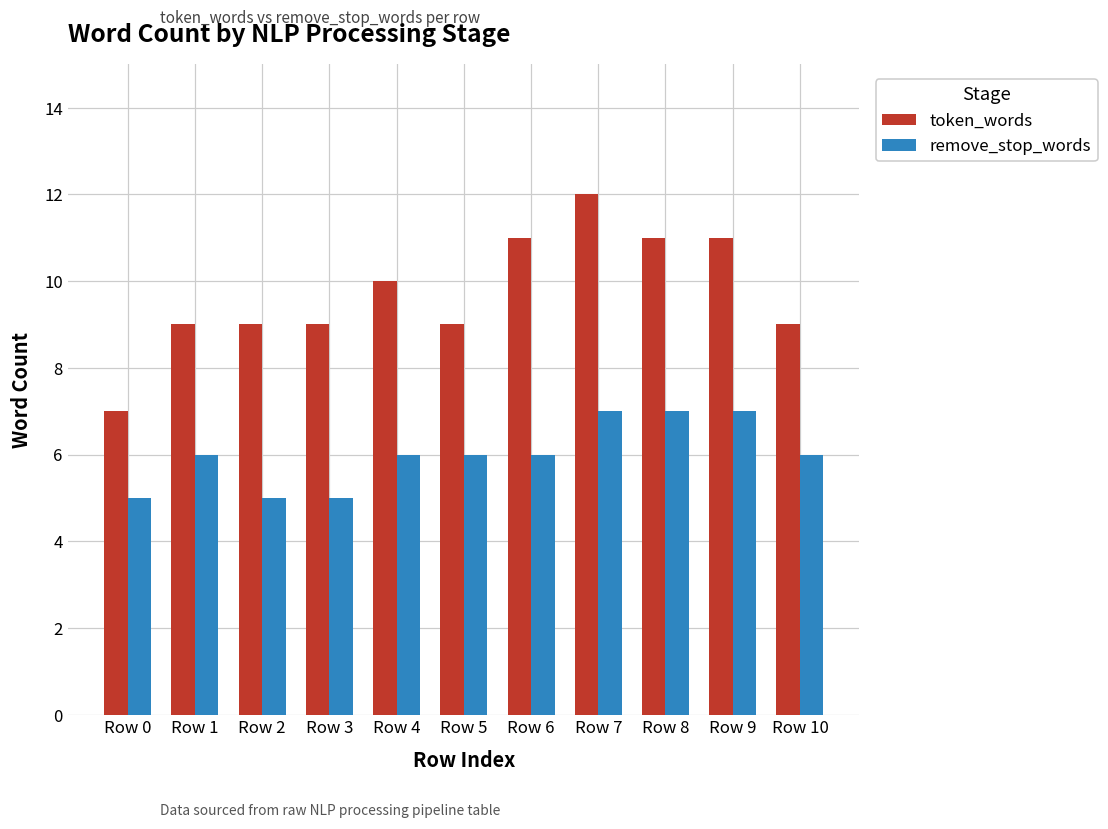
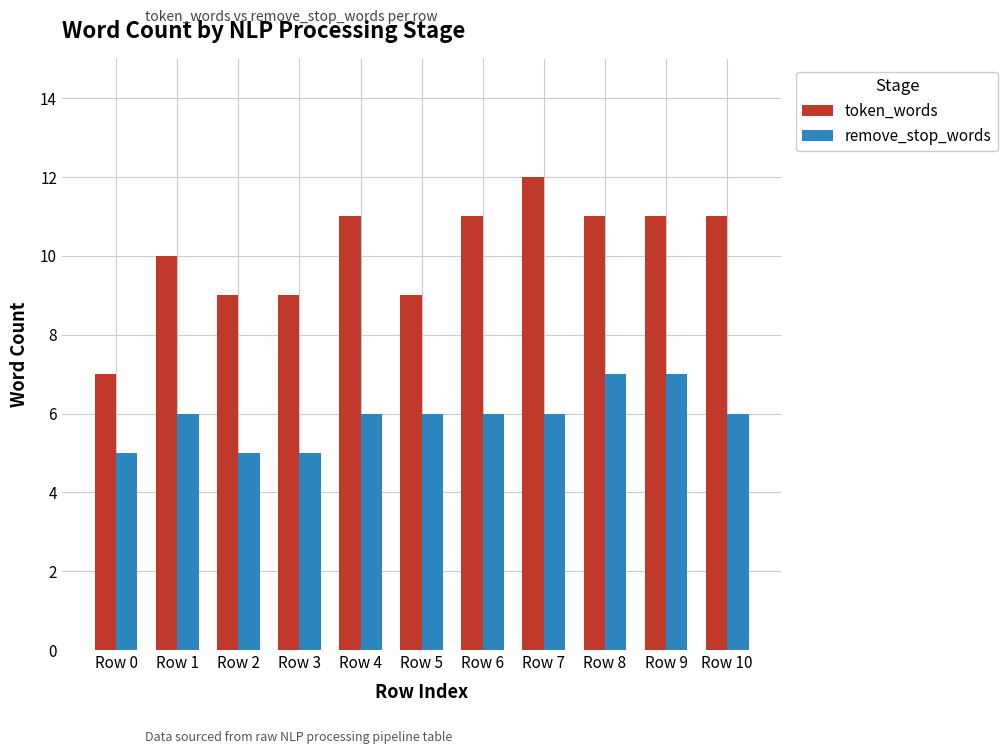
  {
    "token_words": {
      "Row 0": 7,
-     "Row 1": 9,
+     "Row 1": 10,
      "Row 2": 9,
      "Row 3": 9,
-     "Row 4": 10,
+     "Row 4": 11,
      "Row 5": 9,
      "Row 6": 11,
      "Row 7": 12,
      "Row 8": 11,
      "Row 9": 11,
-     "Row 10": 9
+     "Row 10": 11
    },
    "remove_stop_words": {
      "Row 0": 5,
      "Row 1": 6,
      "Row 2": 5,
      "Row 3": 5,
      "Row 4": 6,
      "Row 5": 6,
      "Row 6": 6,
-     "Row 7": 7,
+     "Row 7": 6,
      "Row 8": 7,
      "Row 9": 7,
      "Row 10": 6
    }
  }
